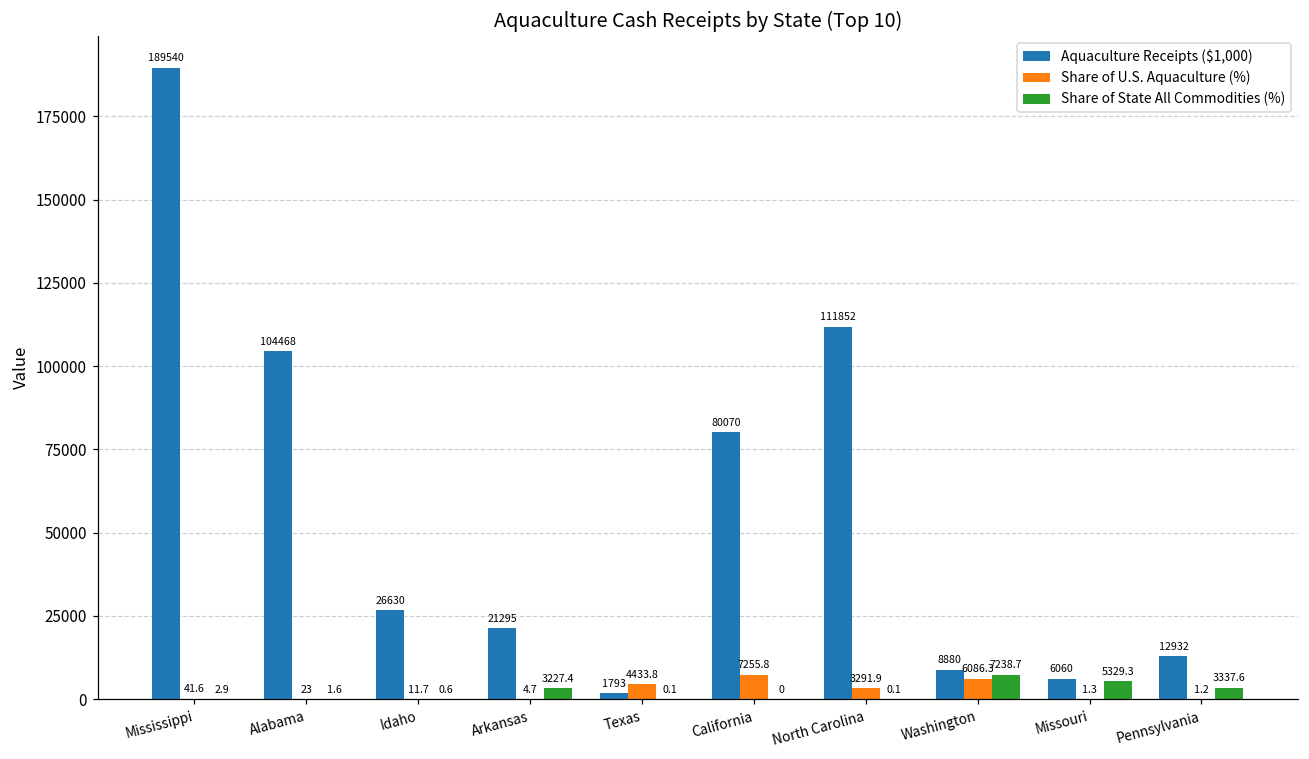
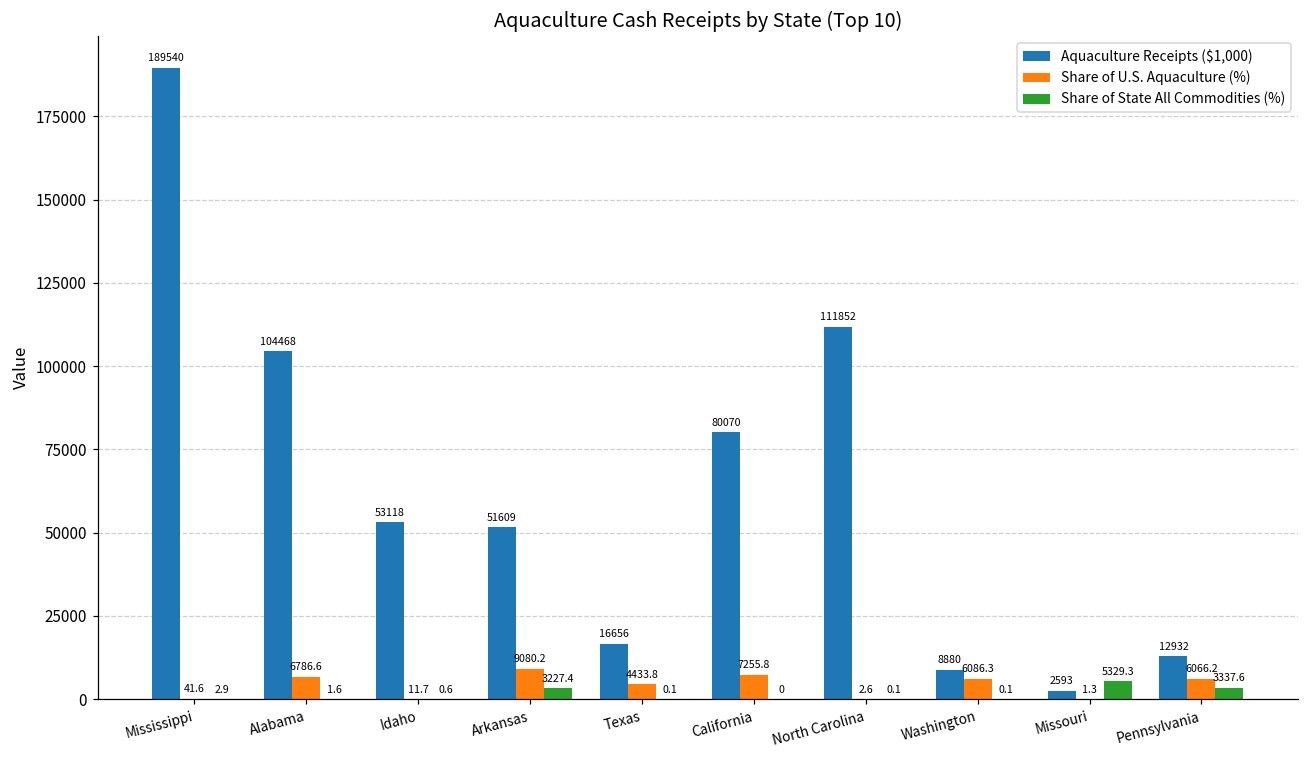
  {
    "Aquaculture Receipts ($1,000)": {
      "Mississippi": 189540,
      "Alabama": 104468,
-     "Idaho": 26630,
-     "Arkansas": 21295,
-     "Texas": 1793,
+     "Idaho": 53118,
+     "Arkansas": 51609,
+     "Texas": 16656,
      "California": 80070,
      "North Carolina": 111852,
      "Washington": 8880,
-     "Missouri": 6060,
+     "Missouri": 2593,
      "Pennsylvania": 12932
    },
    "Share of U.S. Aquaculture (%)": {
      "Mississippi": 41.6,
-     "Alabama": 23,
+     "Alabama": 6786.6,
      "Idaho": 11.7,
-     "Arkansas": 4.7,
+     "Arkansas": 9080.2,
      "Texas": 4433.8,
      "California": 7255.8,
-     "North Carolina": 3291.9,
+     "North Carolina": 2.6,
      "Washington": 6086.3,
      "Missouri": 1.3,
-     "Pennsylvania": 1.2
+     "Pennsylvania": 6066.2
    },
    "Share of State All Commodities (%)": {
      "Mississippi": 2.9,
      "Alabama": 1.6,
      "Idaho": 0.6,
      "Arkansas": 3227.4,
      "Texas": 0.1,
      "California": 0,
      "North Carolina": 0.1,
-     "Washington": 7238.7,
+     "Washington": 0.1,
      "Missouri": 5329.3,
      "Pennsylvania": 3337.6
    }
  }
